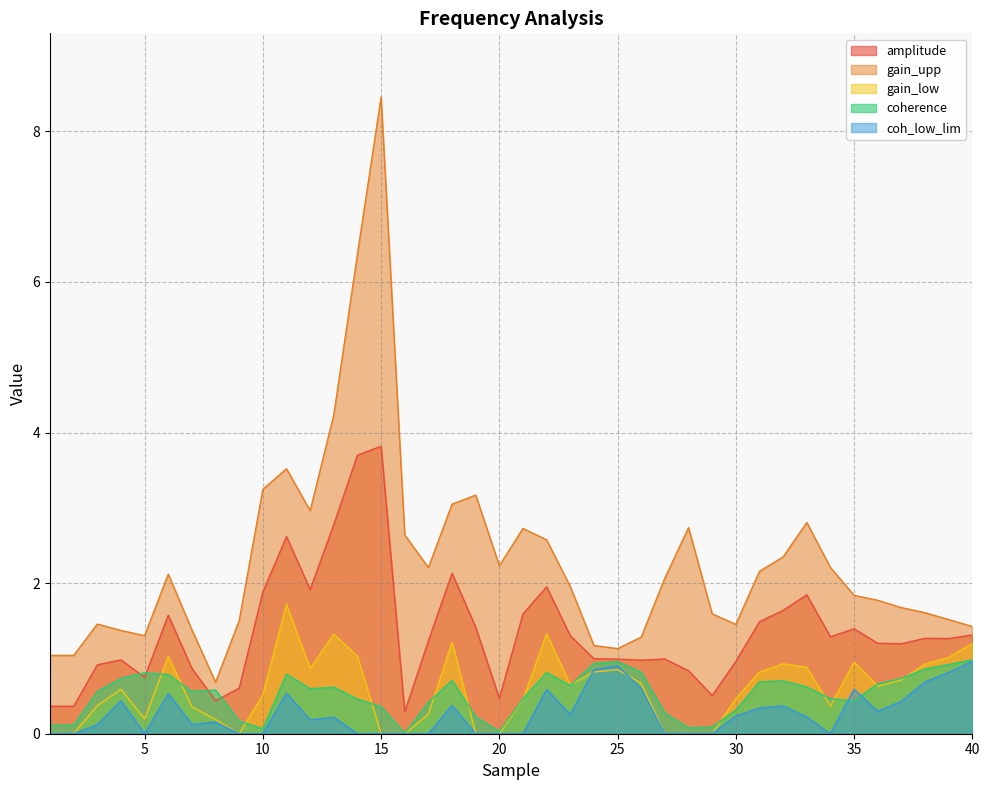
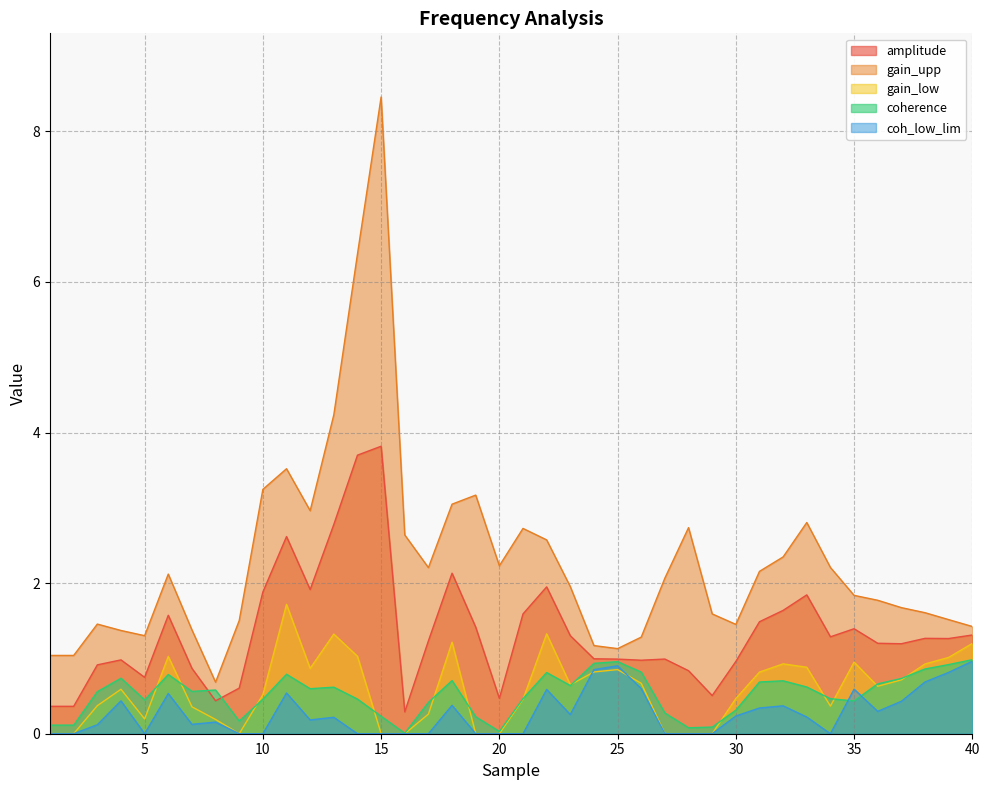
  {
    "coherence": {
-     "5": 0.8,
-     "10": 0.1,
-     "15": 0.4,
+     "5": 0.4,
+     "10": 0.5,
+     "15": 0.2,
      "30": 0.3,
      "35": 0.4
    },
    "coh_low_lim": {
      "5": 0.0,
      "10": 0.0,
      "25": 0.9,
      "30": 0.2,
      "35": 0.6
    }
  }
